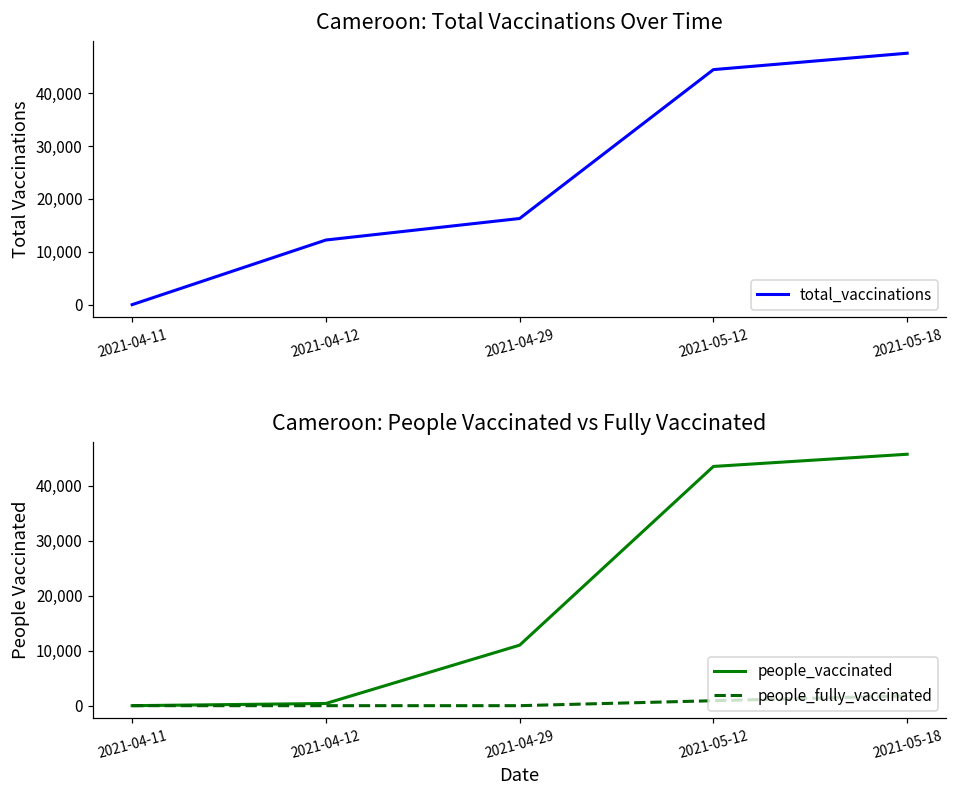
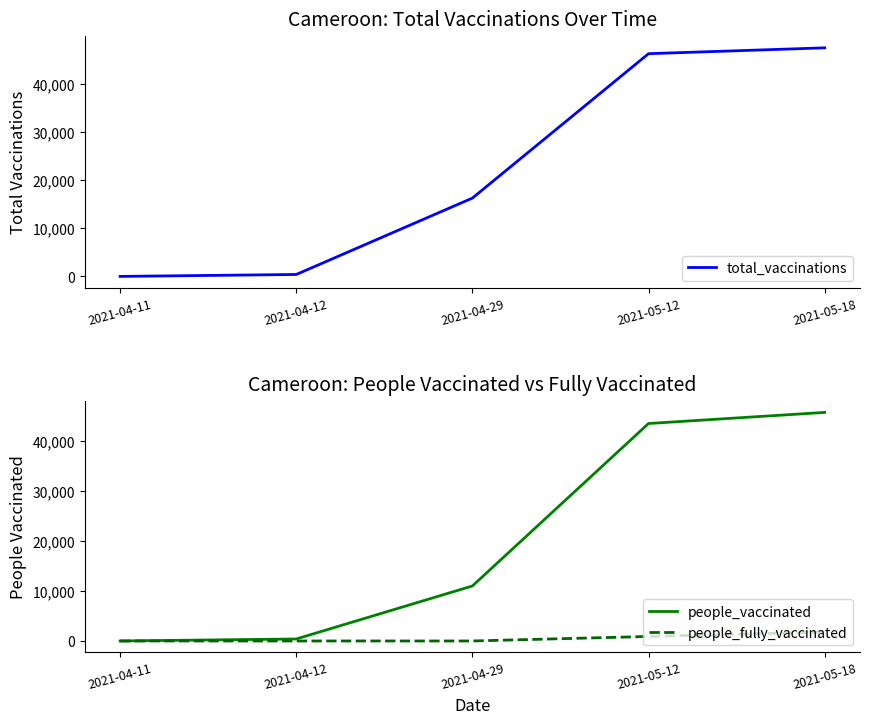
  {
    "Cameroon: Total Vaccinations Over Time": {
      "2021-04-11": "0",
-     "2021-04-12": "12,000",
+     "2021-04-12": "0",
      "2021-04-29": "16,000",
-     "2021-05-12": "44,000",
+     "2021-05-12": "46,000",
      "2021-05-18": "47,000"
    }
  }
